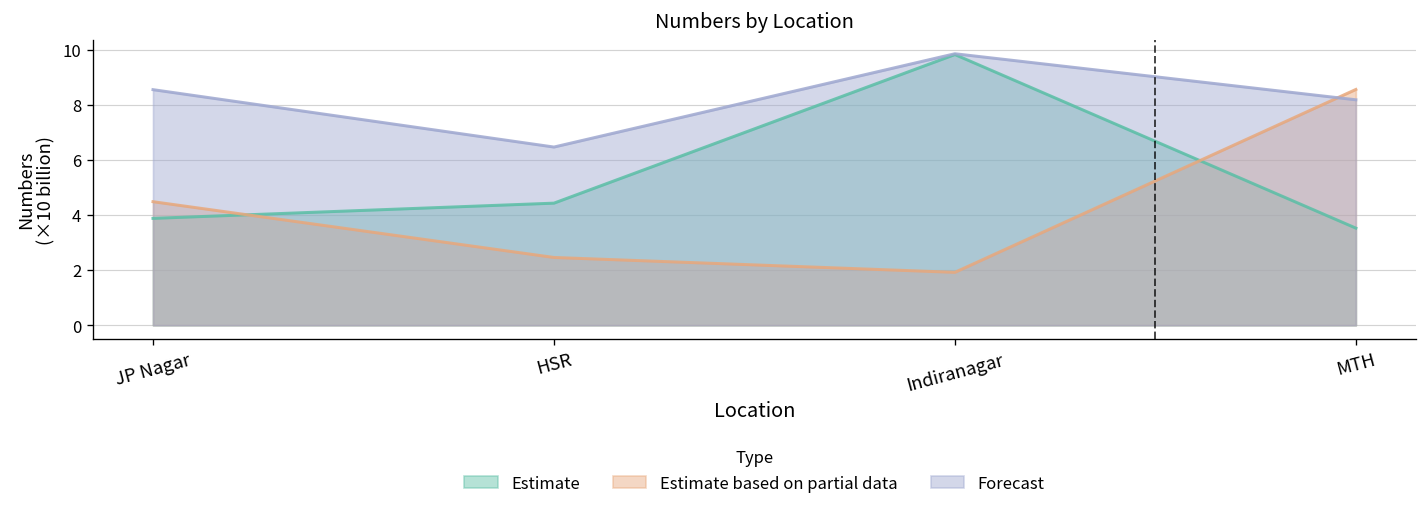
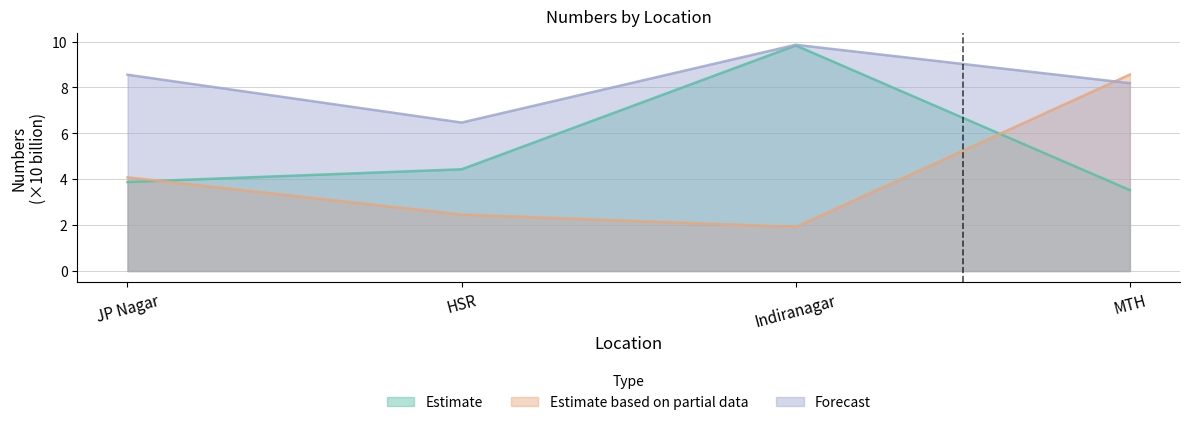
  {
    "Estimate based on partial data": {
-     "JP Nagar": 4.5,
+     "JP Nagar": 4.1,
      "HSR": 2.5,
      "Indiranagar": 1.9,
      "MTH": 8.6
    }
  }
